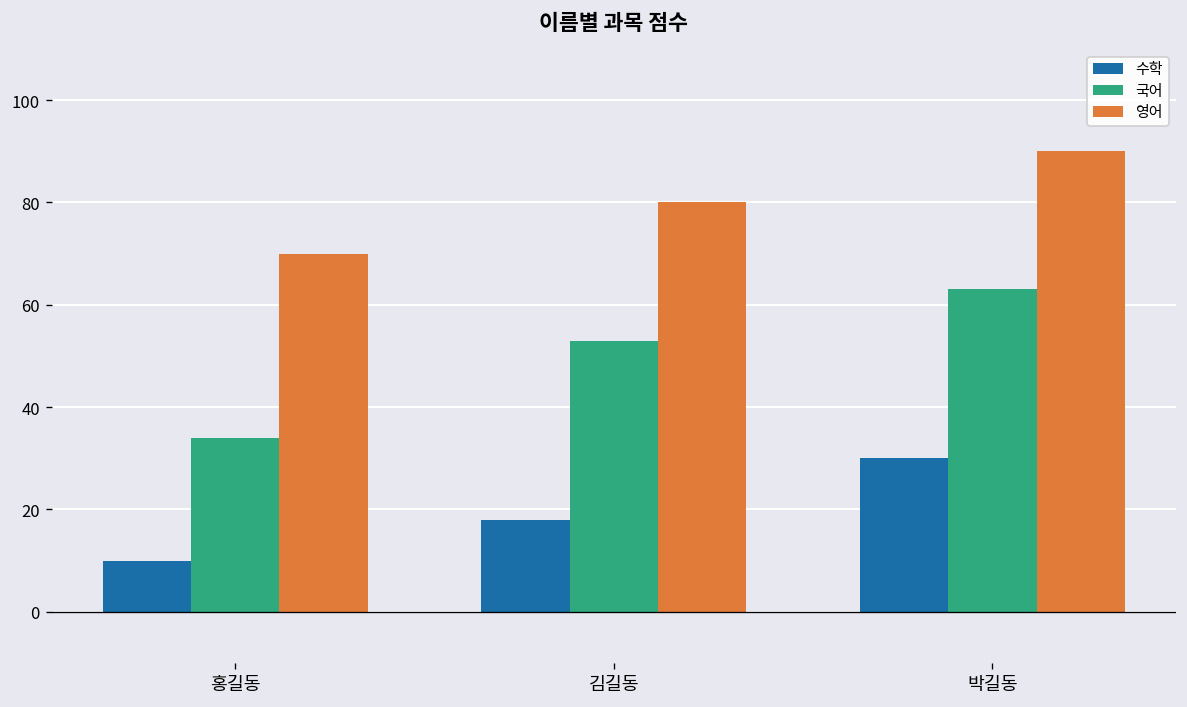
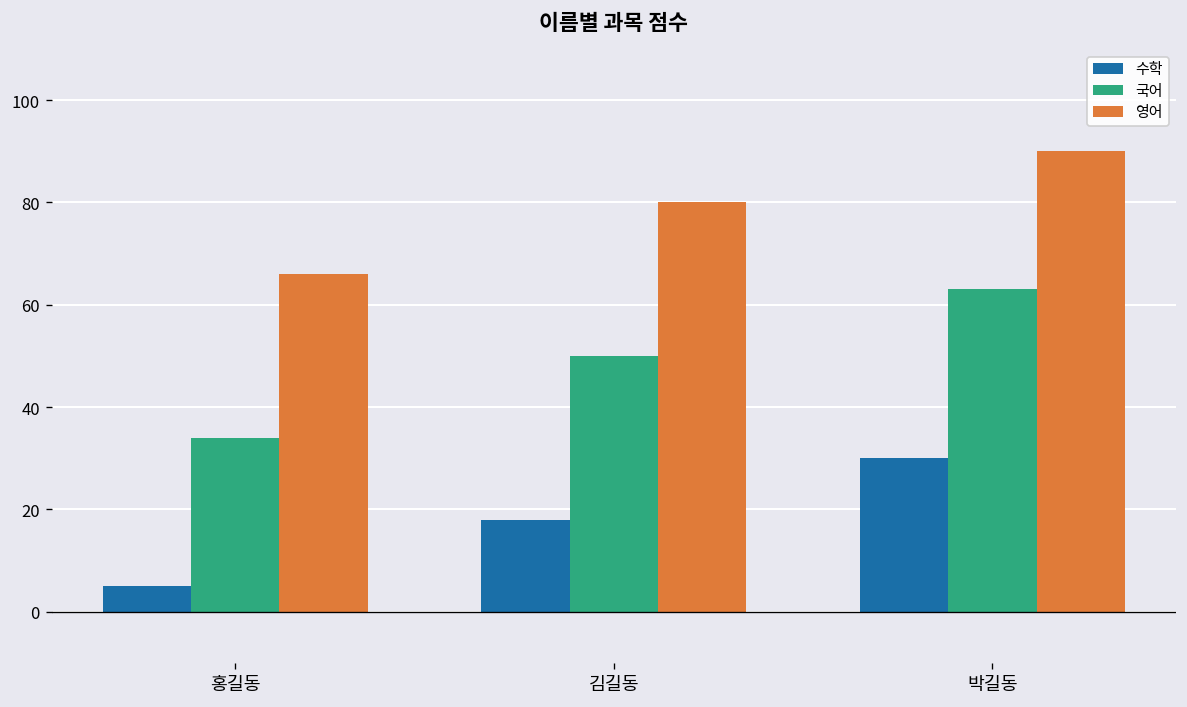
  {
    "수학": {
-     "홍길동": 10,
+     "홍길동": 5,
      "김길동": 18,
      "박길동": 30
    },
    "국어": {
      "홍길동": 34,
-     "김길동": 53,
+     "김길동": 50,
      "박길동": 63
    },
    "영어": {
-     "홍길동": 70,
+     "홍길동": 66,
      "김길동": 80,
      "박길동": 90
    }
  }
